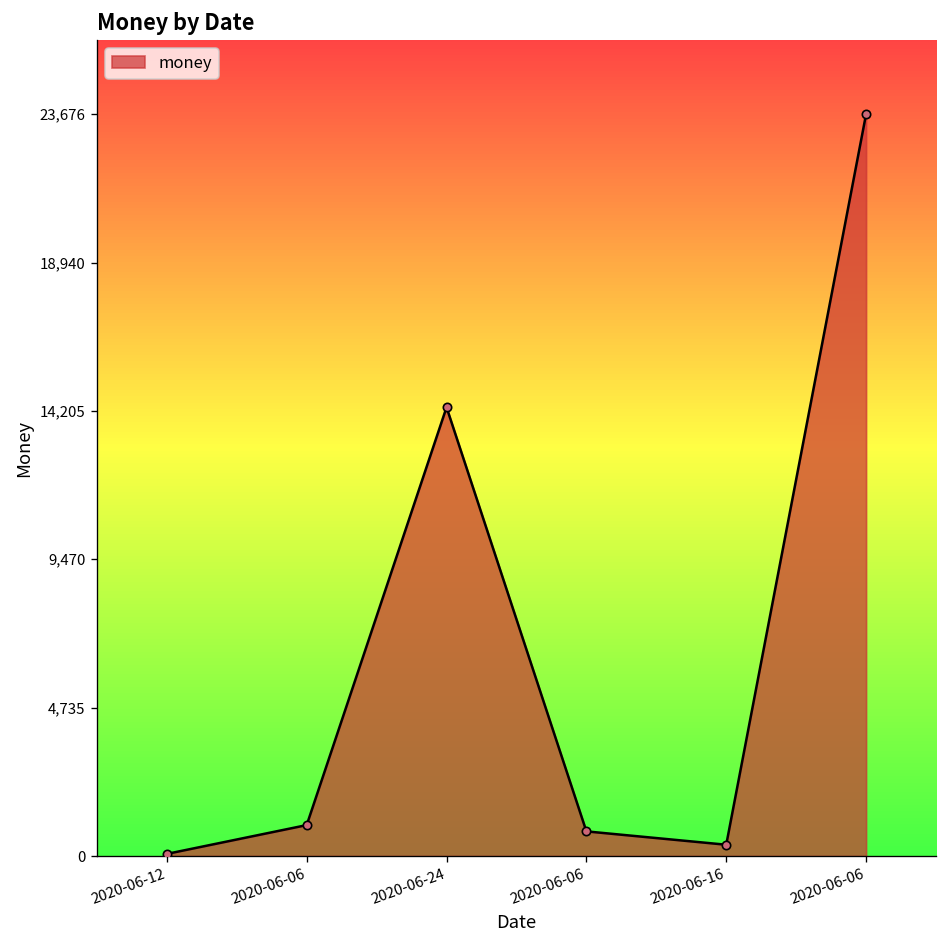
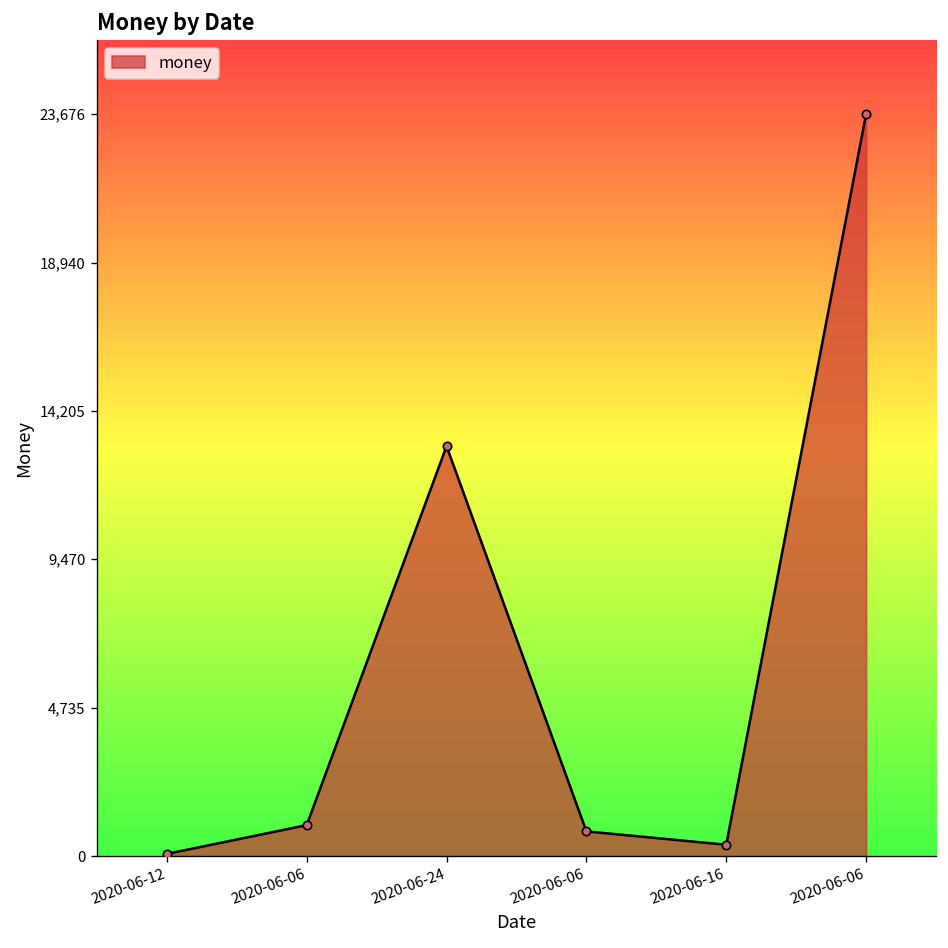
  {
    "2020-06-12": "100",
-   "2020-06-24": "14,300",
+   "2020-06-24": "13,100",
    "2020-06-16": "400"
  }
